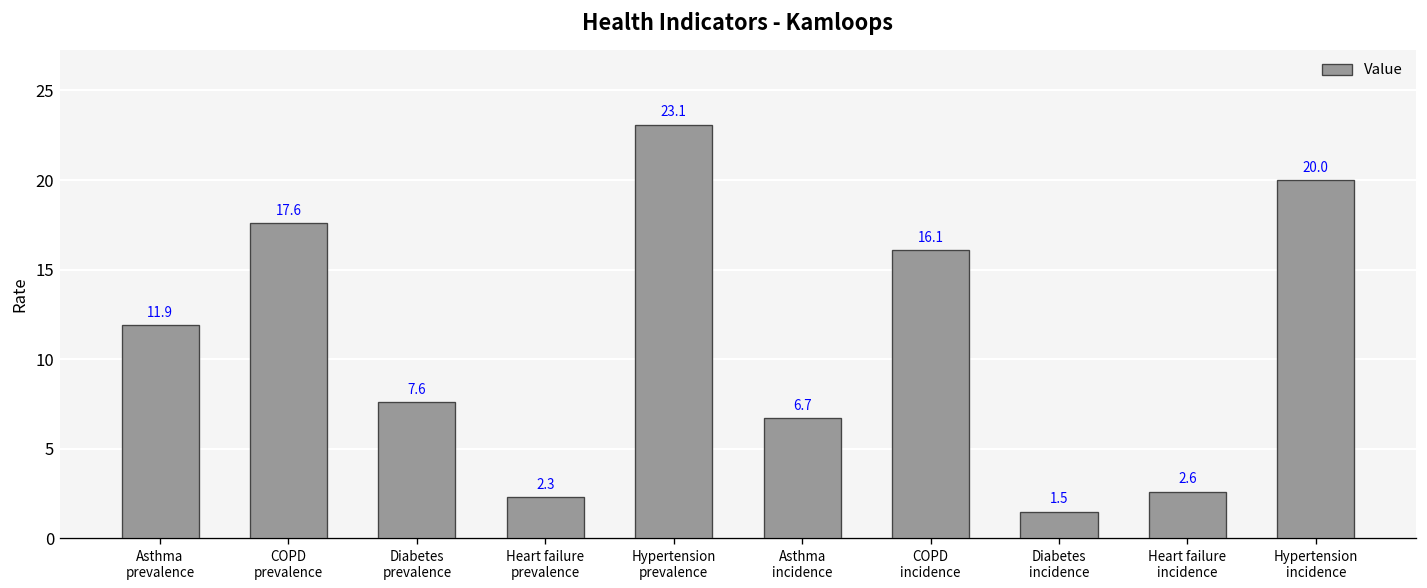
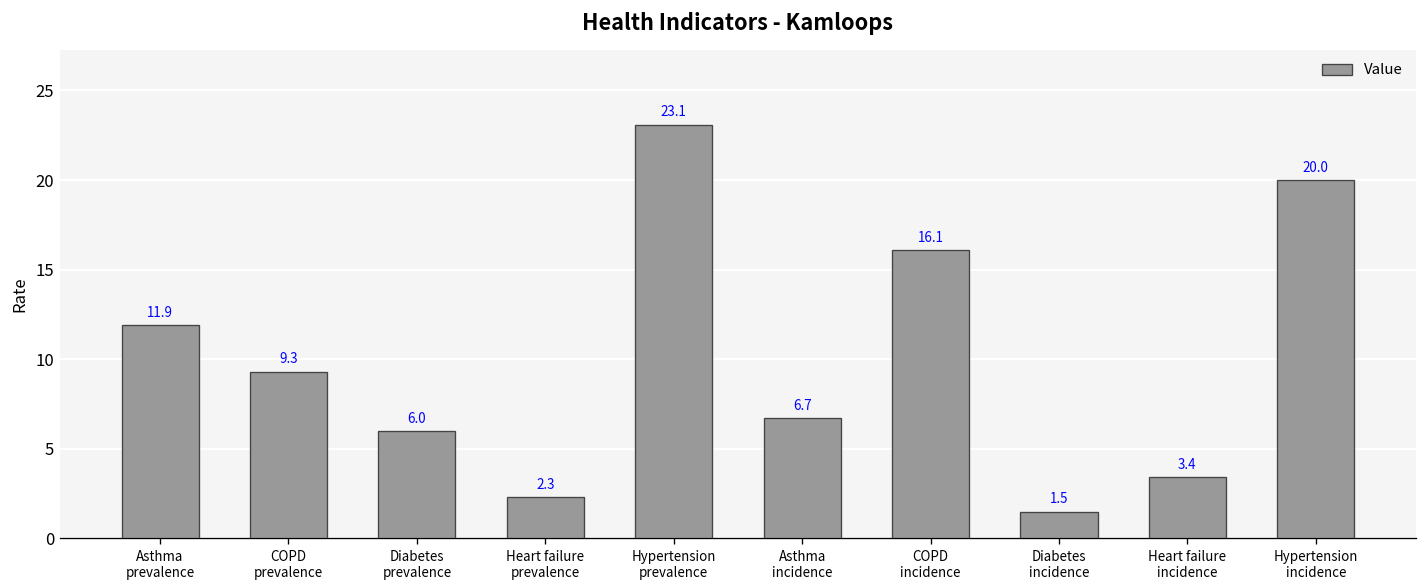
  {
    "Asthma prevalence": 11.9,
-   "COPD prevalence": 17.6,
-   "Diabetes prevalence": 7.6,
+   "COPD prevalence": 9.3,
+   "Diabetes prevalence": 6.0,
    "Heart failure prevalence": 2.3,
    "Hypertension prevalence": 23.1,
    "Asthma incidence": 6.7,
    "COPD incidence": 16.1,
    "Diabetes incidence": 1.5,
-   "Heart failure incidence": 2.6,
+   "Heart failure incidence": 3.4,
    "Hypertension incidence": 20.0
  }
